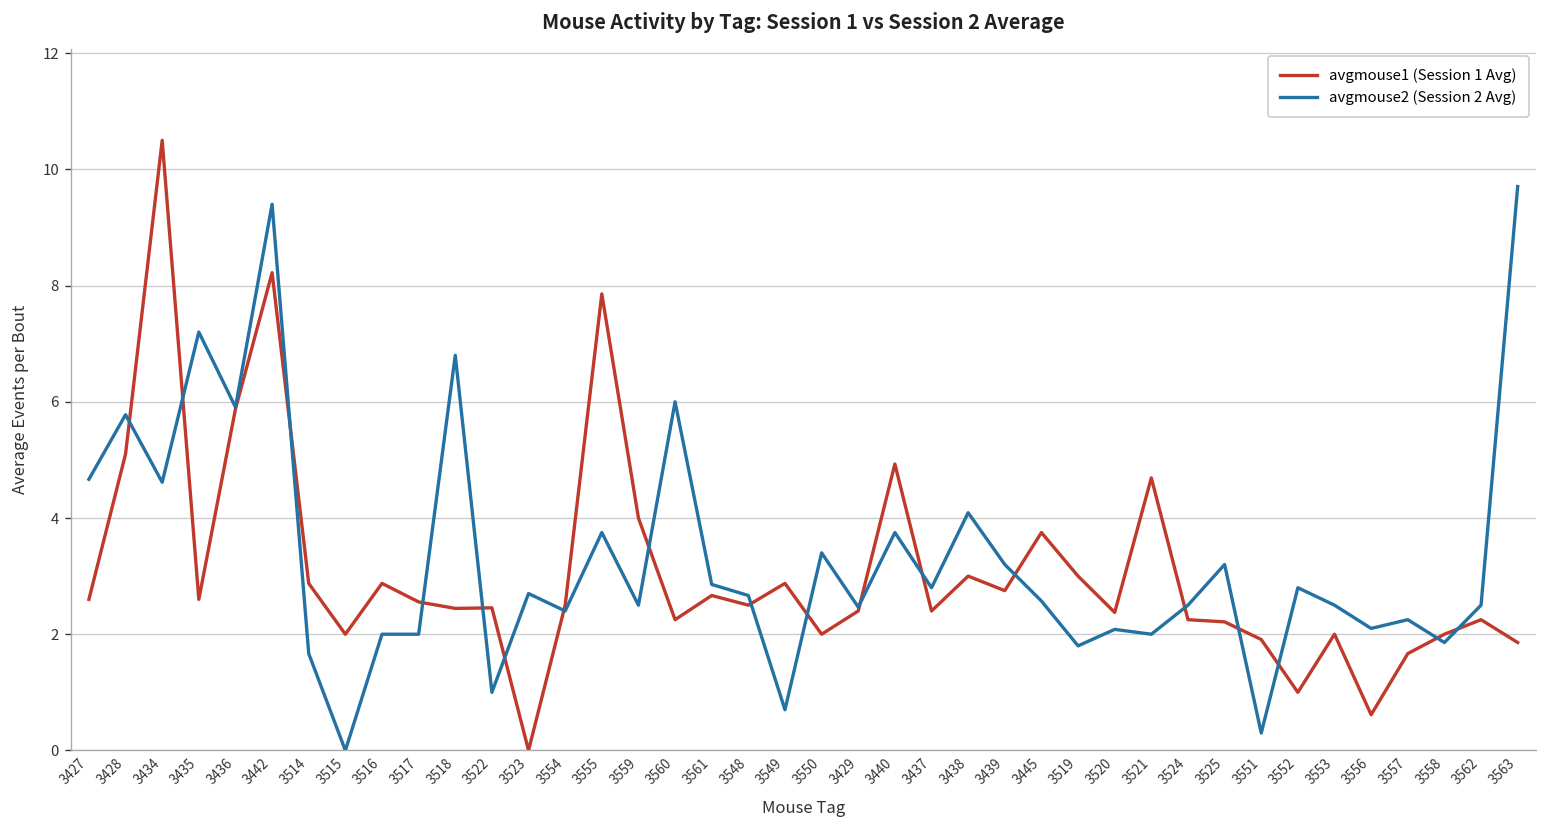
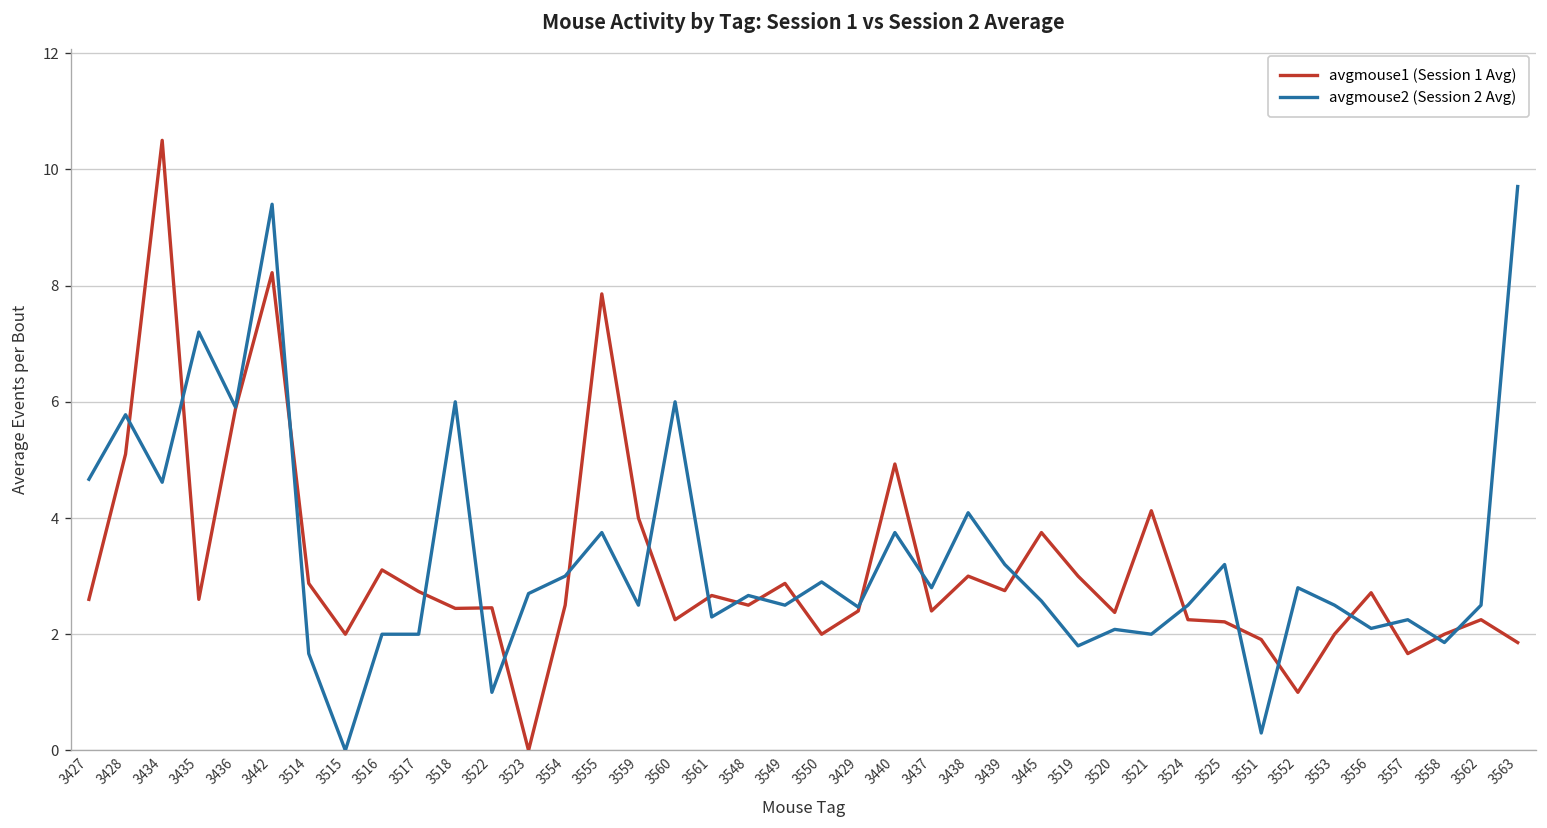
  {
    "avgmouse1 (Session 1 Avg)": {
      "3427": 2.6,
      "3428": 5.1,
      "3434": 10.5,
      "3435": 2.6,
      "3442": 8.2,
      "3514": 2.9,
      "3515": 2.0,
-     "3516": 2.9,
-     "3517": 2.6,
+     "3516": 3.1,
+     "3517": 2.7,
      "3518": 2.4,
      "3522": 2.5,
      "3523": 0.0,
      "3554": 2.5,
      "3555": 7.9,
      "3559": 4.0,
      "3560": 2.3,
      "3561": 2.7,
      "3548": 2.5,
      "3549": 2.9,
      "3550": 2.0,
      "3429": 2.4,
      "3440": 4.9,
      "3437": 2.4,
      "3438": 3.0,
      "3439": 2.8,
      "3445": 3.8,
      "3519": 3.0,
      "3520": 2.4,
-     "3521": 4.7,
+     "3521": 4.1,
      "3524": 2.3,
      "3525": 2.2,
      "3551": 1.9,
      "3552": 1.0,
      "3553": 2.0,
-     "3556": 0.6,
+     "3556": 2.7,
      "3557": 1.7,
      "3558": 2.0,
      "3562": 2.2,
      "3563": 1.9
    },
    "avgmouse2 (Session 2 Avg)": {
      "3427": 4.7,
      "3428": 5.8,
      "3434": 4.6,
      "3435": 7.2,
      "3442": 9.4,
      "3514": 1.7,
      "3515": 0.0,
      "3516": 2.0,
      "3517": 2.0,
-     "3518": 6.8,
+     "3518": 6.0,
      "3522": 1.0,
      "3523": 2.7,
-     "3554": 2.4,
+     "3554": 3.0,
      "3555": 3.8,
      "3559": 2.5,
      "3560": 6.0,
-     "3561": 2.9,
+     "3561": 2.3,
      "3548": 2.7,
-     "3549": 0.7,
-     "3550": 3.4,
+     "3549": 2.5,
+     "3550": 2.9,
      "3429": 2.5,
      "3440": 3.8,
      "3437": 2.8,
      "3438": 4.1,
      "3439": 3.2,
      "3445": 2.6,
      "3519": 1.8,
      "3520": 2.1,
      "3521": 2.0,
      "3524": 2.5,
      "3525": 3.2,
      "3551": 0.3,
      "3552": 2.8,
      "3553": 2.5,
      "3556": 2.1,
      "3557": 2.3,
      "3558": 1.9,
      "3562": 2.5,
      "3563": 9.7
    }
  }
